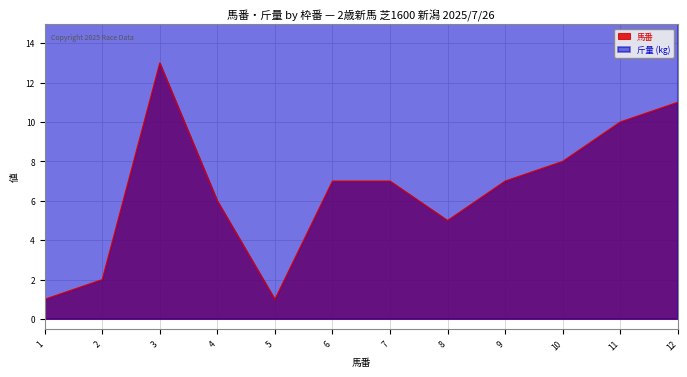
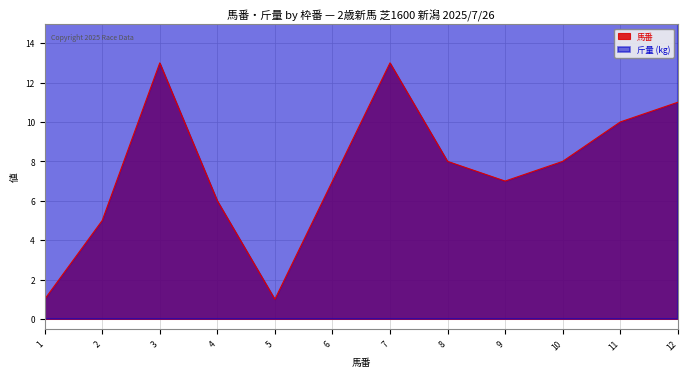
  {
    "馬番": {
      "1": 1,
-     "2": 2,
+     "2": 5,
      "3": 13,
      "4": 6,
      "5": 1,
      "6": 7,
-     "7": 7,
-     "8": 5,
+     "7": 13,
+     "8": 8,
      "9": 7,
      "10": 8,
      "11": 10,
      "12": 11
    }
  }
